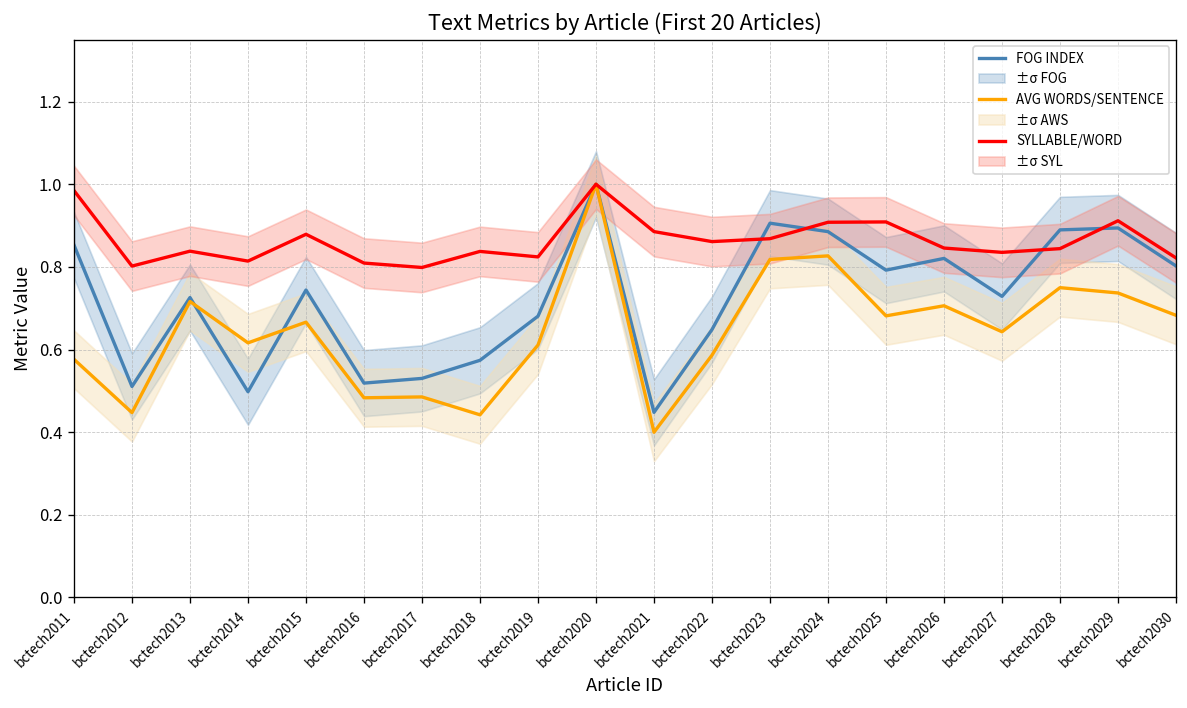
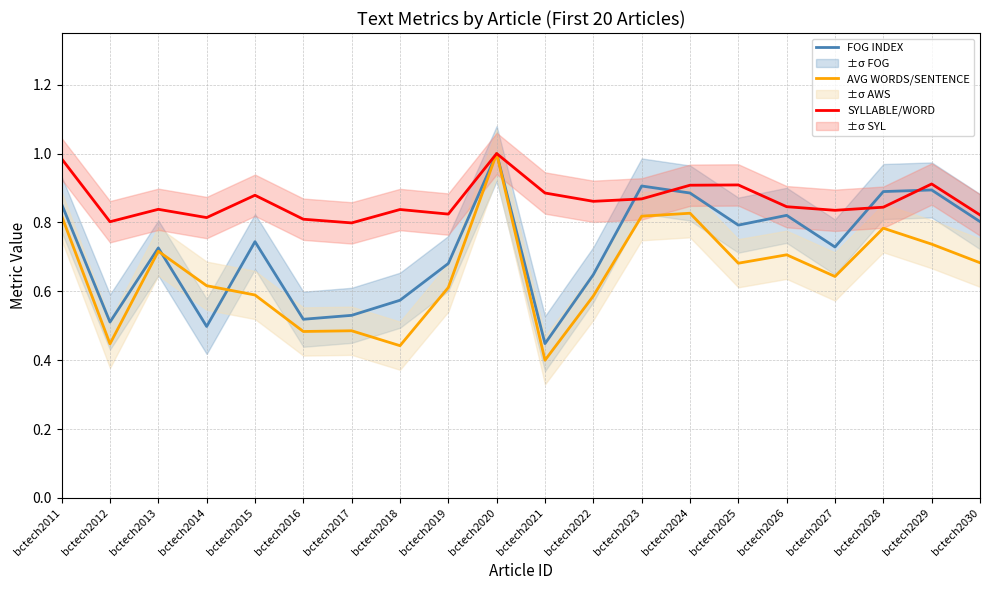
  {
    "AVG WORDS/SENTENCE": {
-     "bctech2011": 0.58,
+     "bctech2011": 0.82,
      "bctech2012": 0.45,
      "bctech2013": 0.72,
      "bctech2014": 0.62,
-     "bctech2015": 0.67,
+     "bctech2015": 0.59,
      "bctech2016": 0.48,
      "bctech2017": 0.49,
      "bctech2018": 0.44,
      "bctech2019": 0.61,
      "bctech2021": 0.40,
      "bctech2022": 0.59,
      "bctech2023": 0.82,
      "bctech2024": 0.83,
      "bctech2025": 0.68,
      "bctech2026": 0.71,
      "bctech2027": 0.64,
-     "bctech2028": 0.75,
+     "bctech2028": 0.78,
      "bctech2029": 0.74,
      "bctech2030": 0.68
    },
    "SYLLABLE/WORD": {
      "bctech2011": 0.98,
      "bctech2012": 0.80,
      "bctech2013": 0.84,
      "bctech2014": 0.81,
      "bctech2015": 0.88,
      "bctech2016": 0.81,
      "bctech2017": 0.80,
      "bctech2018": 0.84,
      "bctech2019": 0.82,
      "bctech2021": 0.89,
      "bctech2022": 0.86,
      "bctech2023": 0.87,
      "bctech2024": 0.91,
      "bctech2025": 0.91,
      "bctech2026": 0.85,
      "bctech2027": 0.84,
      "bctech2028": 0.84,
      "bctech2029": 0.91,
      "bctech2030": 0.82
    }
  }
